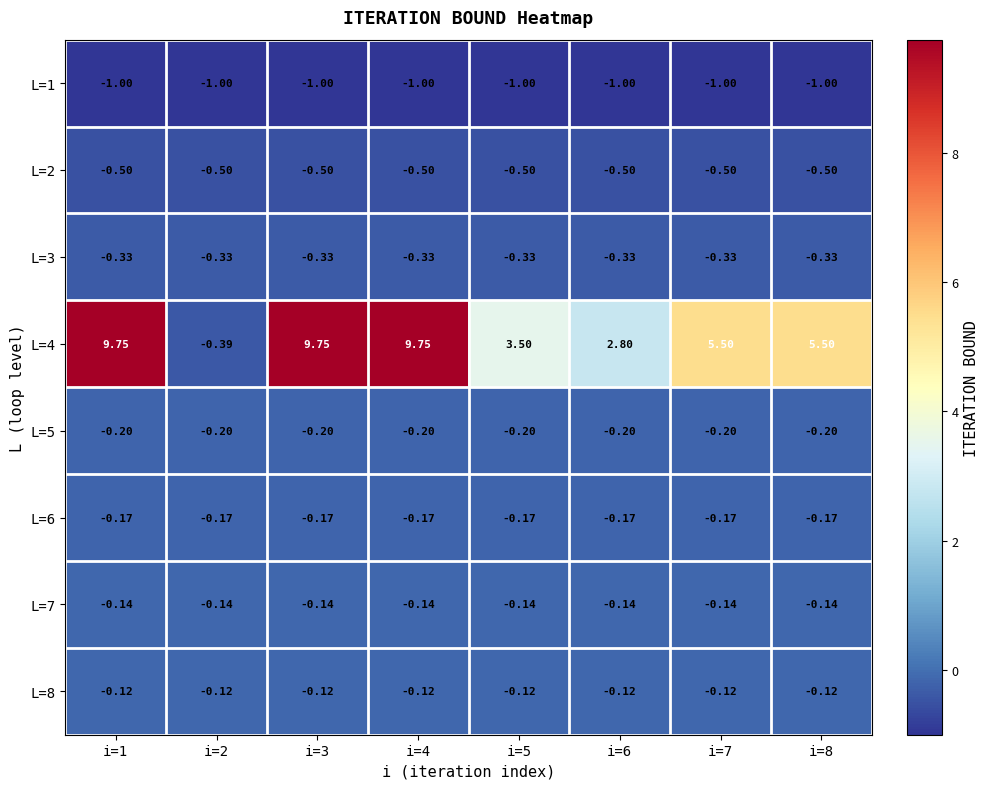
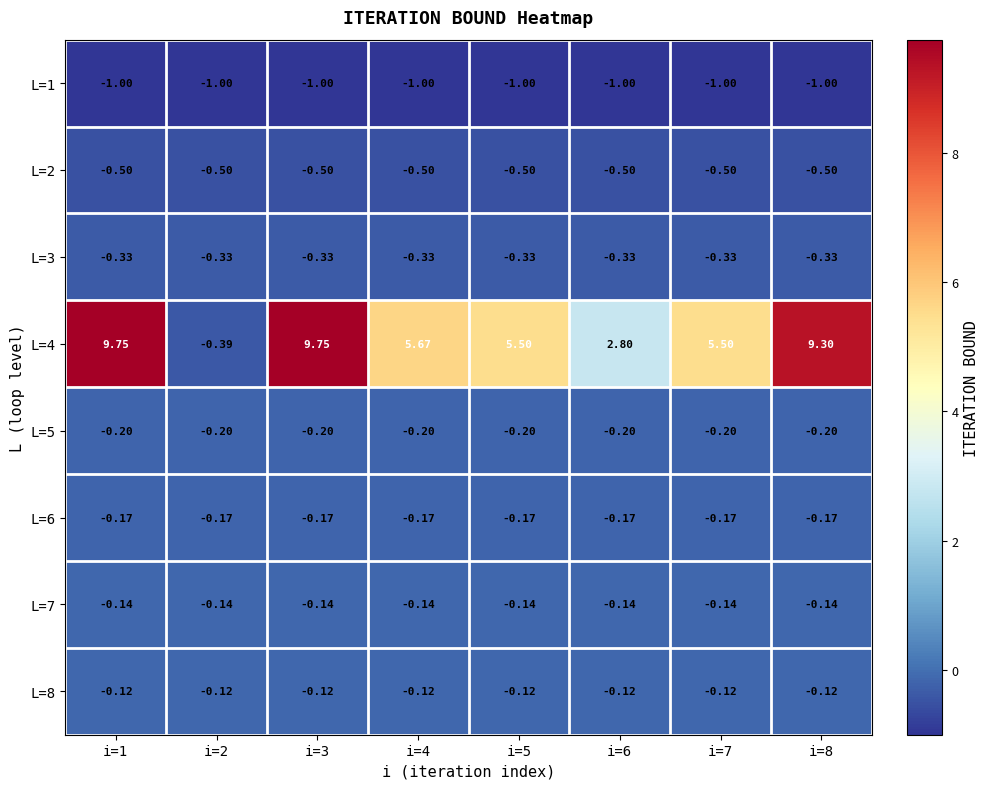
  {
    "L=1": {
      "i=1": -1.00,
      "i=2": -1.00,
      "i=3": -1.00,
      "i=4": -1.00,
      "i=5": -1.00,
      "i=6": -1.00,
      "i=7": -1.00,
      "i=8": -1.00
    },
    "L=2": {
      "i=1": -0.50,
      "i=2": -0.50,
      "i=3": -0.50,
      "i=4": -0.50,
      "i=5": -0.50,
      "i=6": -0.50,
      "i=7": -0.50,
      "i=8": -0.50
    },
    "L=3": {
      "i=1": -0.33,
      "i=2": -0.33,
      "i=3": -0.33,
      "i=4": -0.33,
      "i=5": -0.33,
      "i=6": -0.33,
      "i=7": -0.33,
      "i=8": -0.33
    },
    "L=4": {
      "i=1": 9.75,
      "i=2": -0.39,
      "i=3": 9.75,
-     "i=4": 9.75,
-     "i=5": 3.50,
+     "i=4": 5.67,
+     "i=5": 5.50,
      "i=6": 2.80,
      "i=7": 5.50,
-     "i=8": 5.50
+     "i=8": 9.30
    },
    "L=5": {
      "i=1": -0.20,
      "i=2": -0.20,
      "i=3": -0.20,
      "i=4": -0.20,
      "i=5": -0.20,
      "i=6": -0.20,
      "i=7": -0.20,
      "i=8": -0.20
    },
    "L=6": {
      "i=1": -0.17,
      "i=2": -0.17,
      "i=3": -0.17,
      "i=4": -0.17,
      "i=5": -0.17,
      "i=6": -0.17,
      "i=7": -0.17,
      "i=8": -0.17
    },
    "L=7": {
      "i=1": -0.14,
      "i=2": -0.14,
      "i=3": -0.14,
      "i=4": -0.14,
      "i=5": -0.14,
      "i=6": -0.14,
      "i=7": -0.14,
      "i=8": -0.14
    },
    "L=8": {
      "i=1": -0.12,
      "i=2": -0.12,
      "i=3": -0.12,
      "i=4": -0.12,
      "i=5": -0.12,
      "i=6": -0.12,
      "i=7": -0.12,
      "i=8": -0.12
    }
  }
